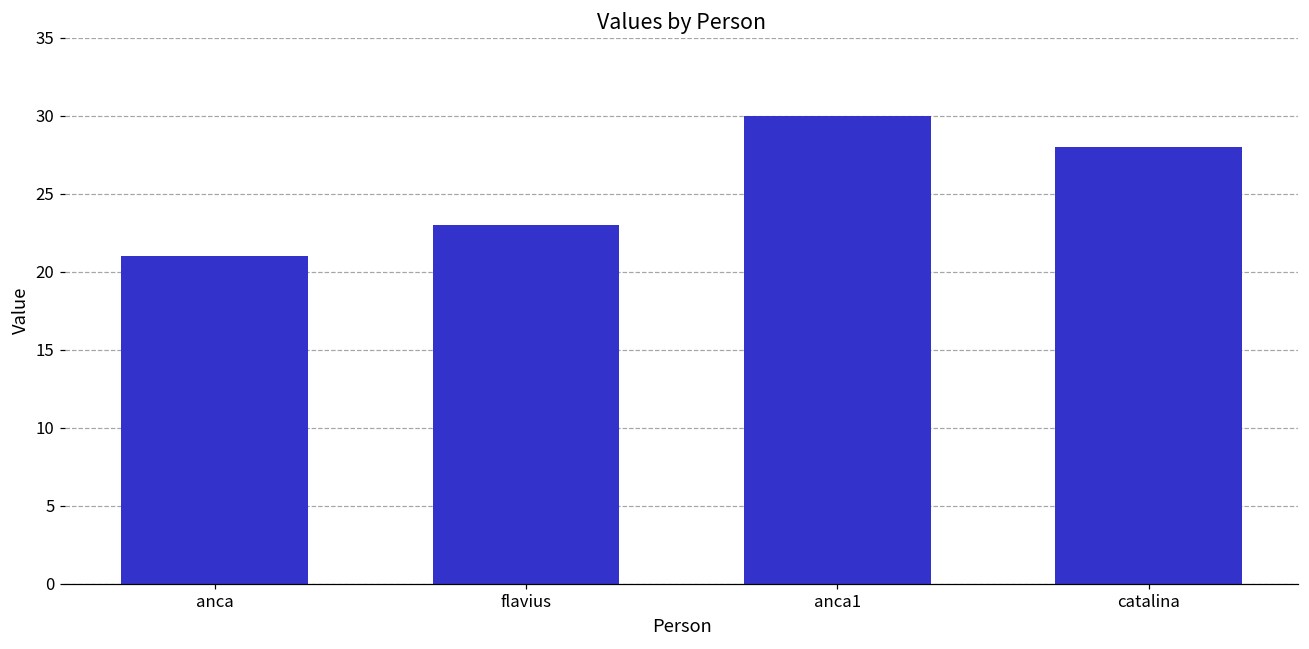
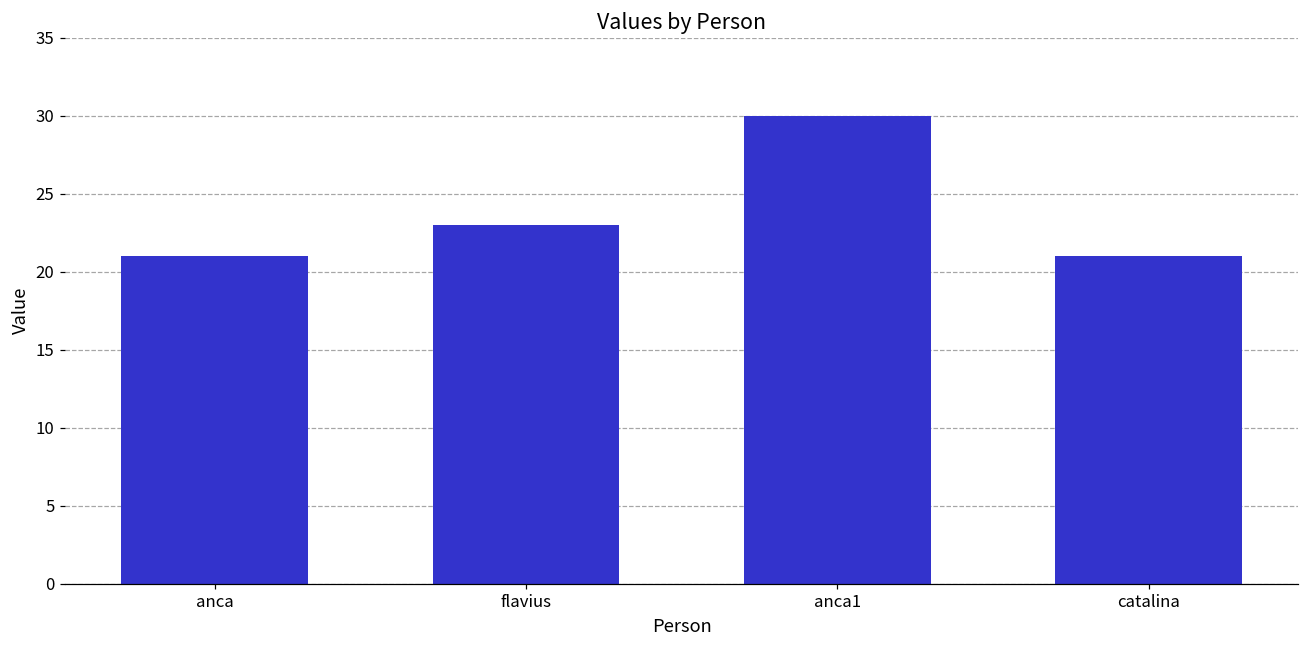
  {
    "anca": 21,
    "flavius": 23,
    "anca1": 30,
-   "catalina": 28
+   "catalina": 21
  }
